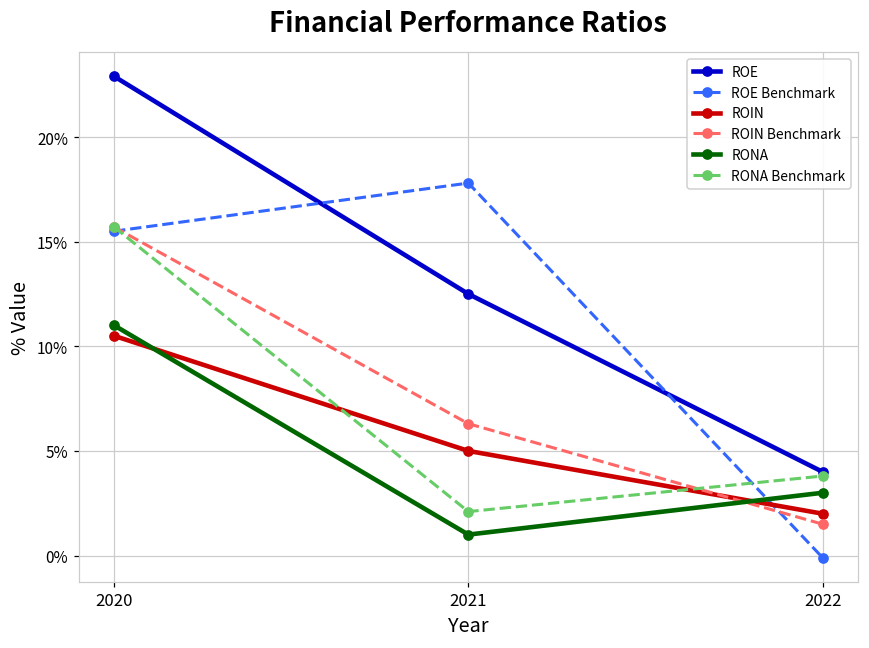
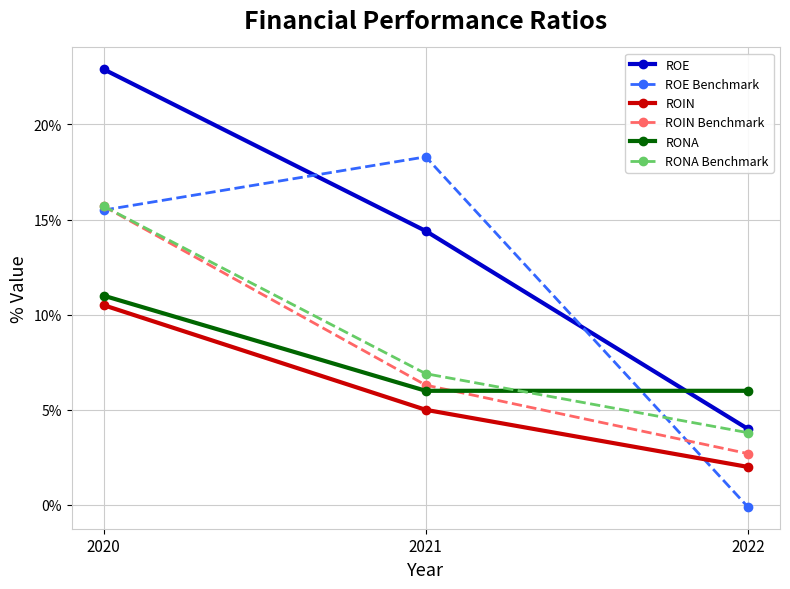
  {
    "ROE": {
      "2020": "22.9%",
-     "2021": "12.5%",
+     "2021": "14.4%",
      "2022": "4.0%"
    },
    "ROE Benchmark": {
      "2020": "15.5%",
-     "2021": "17.8%",
+     "2021": "18.3%",
      "2022": "-0.1%"
    },
    "ROIN": {
      "2020": "10.5%",
      "2021": "5.0%",
      "2022": "2.0%"
    },
    "ROIN Benchmark": {
      "2021": "6.3%",
-     "2022": "1.5%"
+     "2022": "2.7%"
    },
    "RONA": {
      "2020": "11.0%",
-     "2021": "1.0%",
-     "2022": "3.0%"
+     "2021": "6.0%",
+     "2022": "6.0%"
    },
    "RONA Benchmark": {
-     "2021": "2.1%",
+     "2021": "6.9%",
      "2022": "3.8%"
    }
  }
